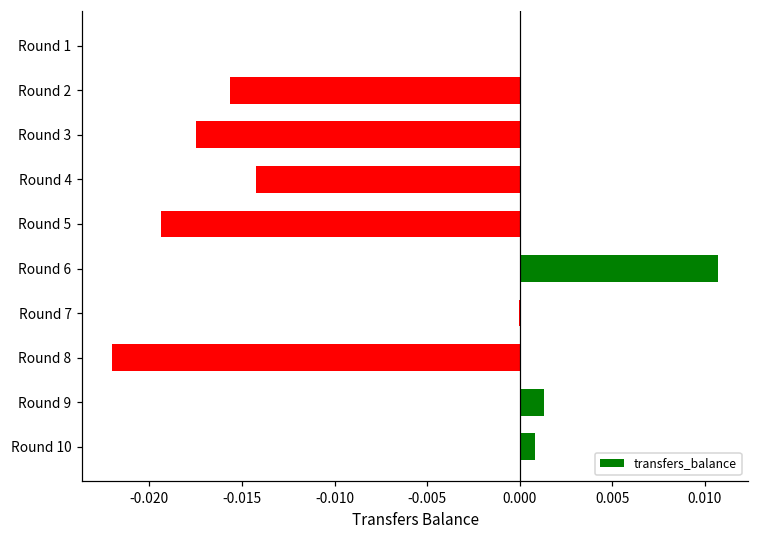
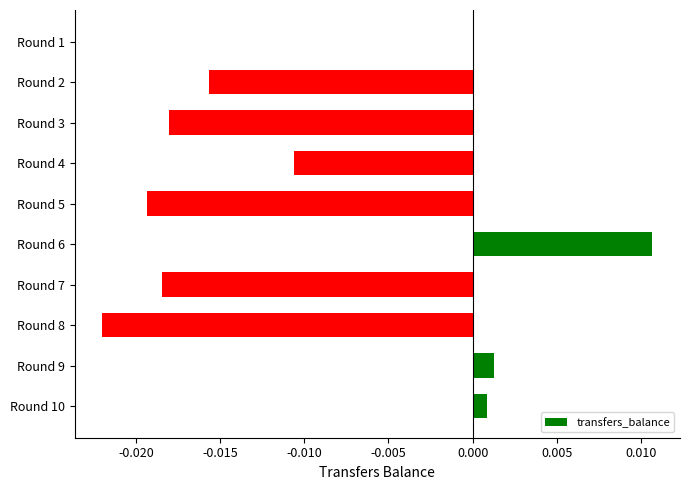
  {
    "Round 1": 0.0000,
    "Round 2": -0.0157,
-   "Round 3": -0.0175,
-   "Round 4": -0.0142,
+   "Round 3": -0.0180,
+   "Round 4": -0.0106,
    "Round 5": -0.0194,
    "Round 6": 0.0107,
-   "Round 7": -0.0001,
+   "Round 7": -0.0184,
    "Round 8": -0.0220,
    "Round 9": 0.0013,
    "Round 10": 0.0008
  }
